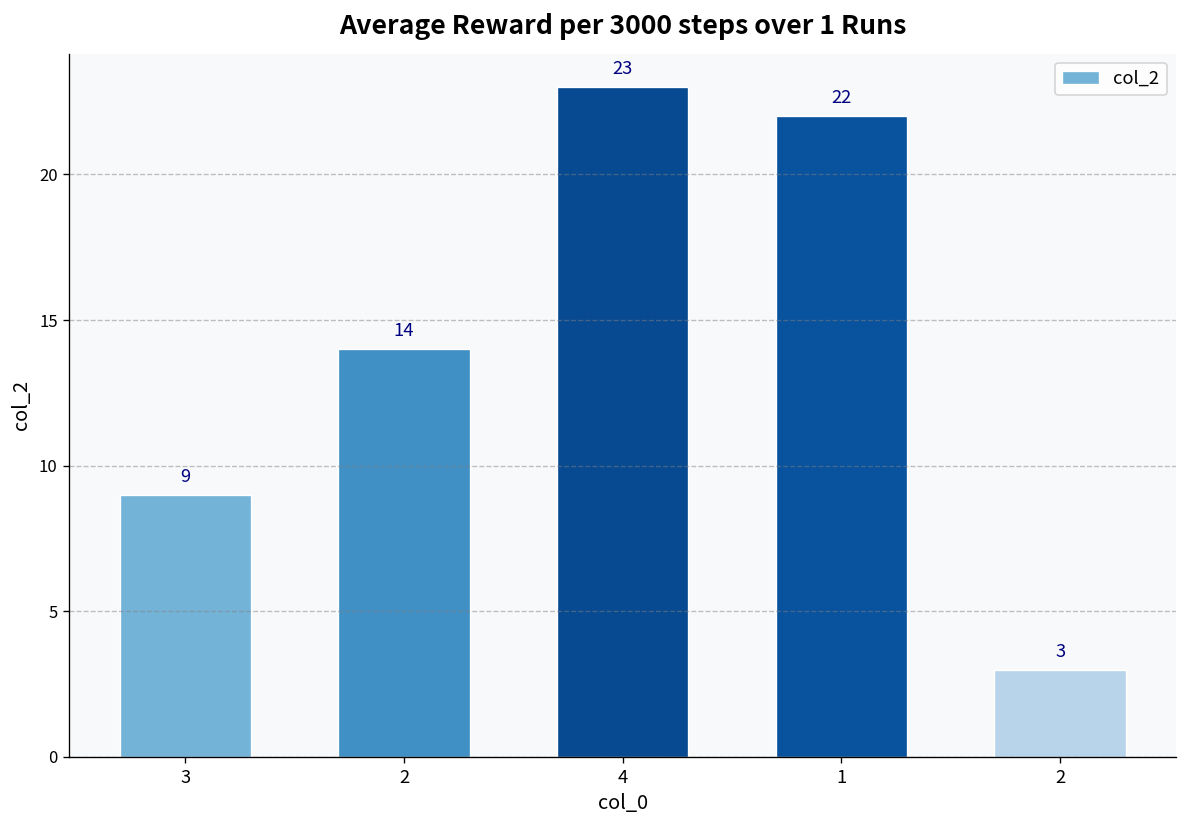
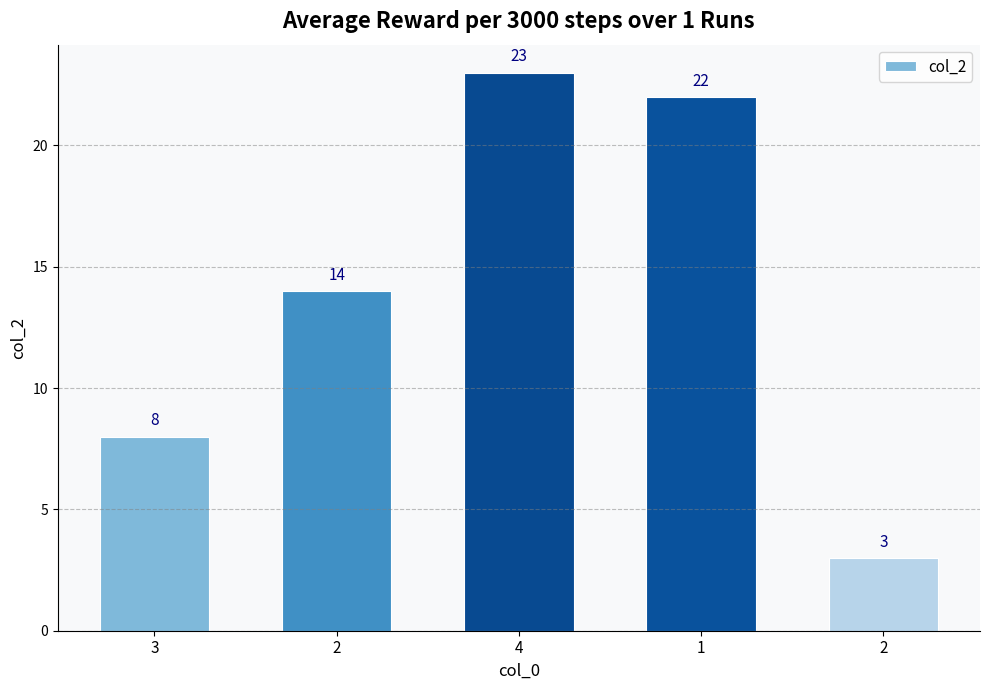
  {
-   "3": 9,
+   "3": 8,
    "4": 23,
    "1": 22
  }
